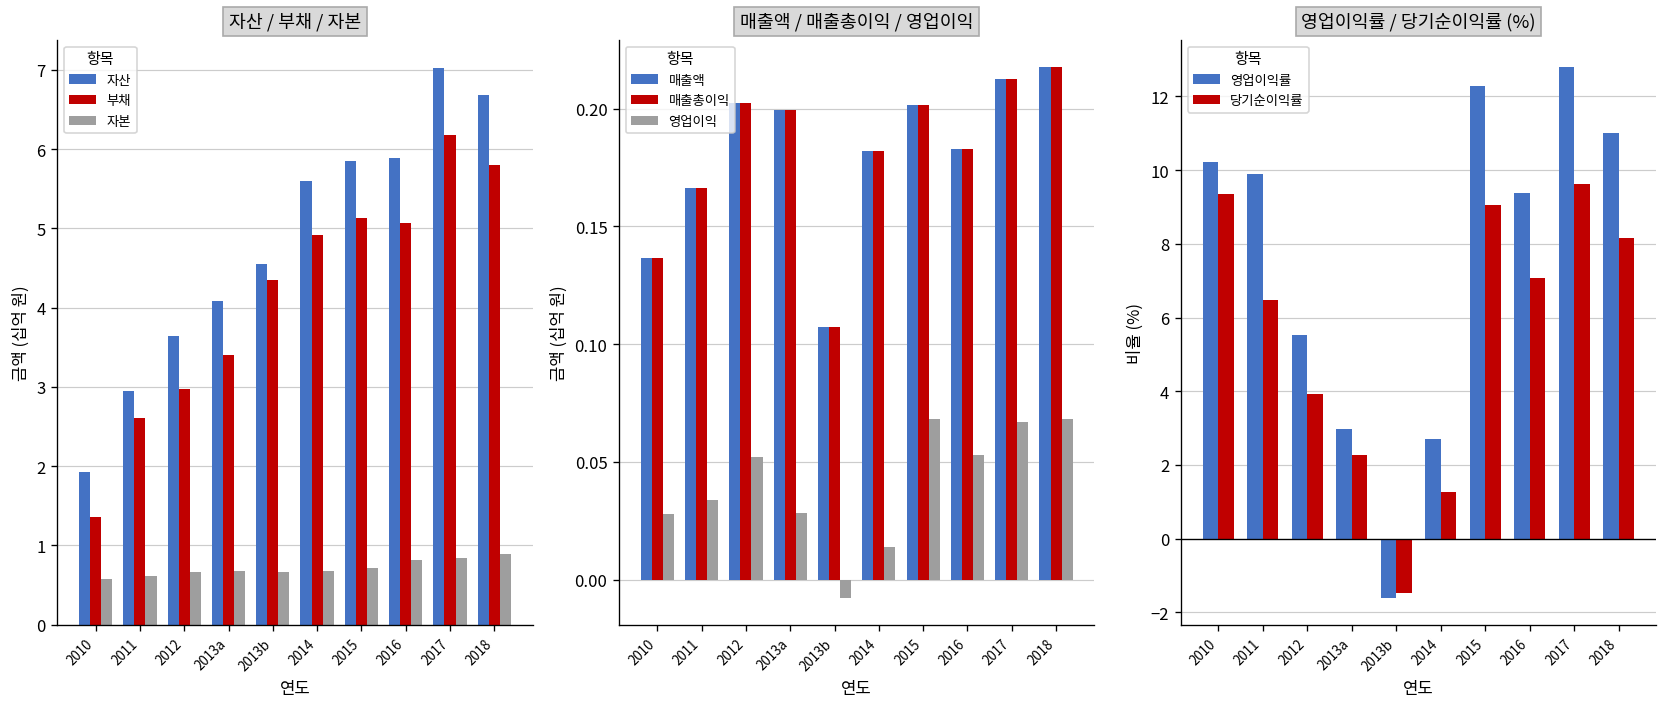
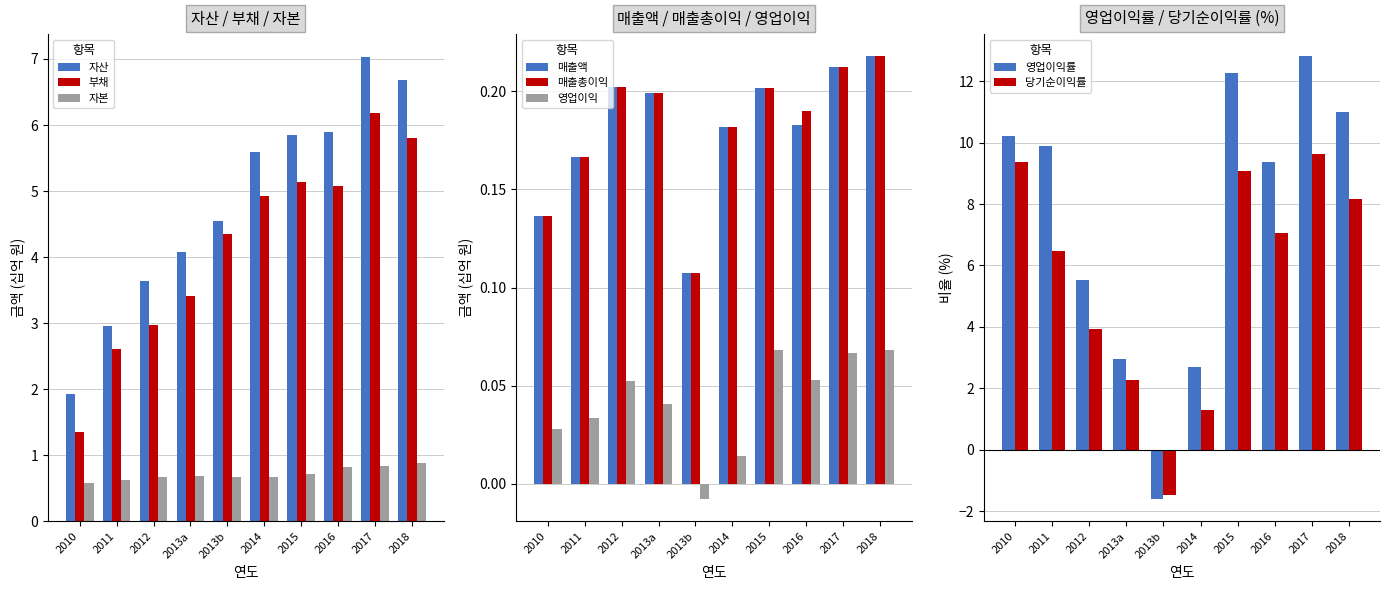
  {
    "자산 / 부채 / 자본": {
      "자산": {
        "2010": 1.9,
        "2011": 3.0,
        "2012": 3.6,
        "2013a": 4.1,
        "2013b": 4.6,
        "2014": 5.6,
        "2015": 5.9,
        "2016": 5.9,
        "2017": 7.0,
        "2018": 6.7
      },
      "부채": {
        "2010": 1.4,
        "2011": 2.6,
        "2012": 3.0,
        "2013a": 3.4,
        "2013b": 4.3,
        "2014": 4.9,
        "2015": 5.1,
        "2016": 5.1,
        "2017": 6.2,
        "2018": 5.8
      },
      "자본": {
        "2010": 0.6,
        "2011": 0.6,
        "2012": 0.7,
        "2013a": 0.7,
        "2013b": 0.7,
        "2014": 0.7,
        "2015": 0.7,
        "2016": 0.8,
        "2017": 0.8,
        "2018": 0.9
      }
    },
    "매출액 / 매출총이익 / 영업이익": {
      "매출액": {
        "2010": 0.136,
        "2011": 0.166,
        "2013a": 0.199,
        "2013b": 0.107,
        "2014": 0.182,
        "2015": 0.202,
        "2016": 0.183,
        "2017": 0.212,
        "2018": 0.218
      },
      "매출총이익": {
        "2010": 0.136,
        "2011": 0.166,
        "2012": 0.202,
        "2013a": 0.199,
        "2013b": 0.107,
        "2014": 0.182,
        "2015": 0.202,
-       "2016": 0.183,
+       "2016": 0.190,
        "2017": 0.212,
        "2018": 0.218
      },
      "영업이익": {
        "2010": 0.028,
        "2011": 0.034,
        "2012": 0.052,
-       "2013a": 0.028,
+       "2013a": 0.041,
        "2013b": -0.008,
        "2014": 0.014,
        "2015": 0.068,
        "2016": 0.053,
        "2017": 0.067,
        "2018": 0.068
      }
    },
    "영업이익률 / 당기순이익률 (%)": {
      "영업이익률": {
        "2010": 10.2,
        "2011": 9.9,
        "2012": 5.5,
        "2013a": 3.0,
        "2013b": -1.6,
        "2014": 2.7,
        "2015": 12.3,
        "2016": 9.4,
        "2017": 12.8,
        "2018": 11.0
      },
      "당기순이익률": {
        "2010": 9.4,
        "2011": 6.5,
        "2012": 3.9,
        "2013a": 2.3,
        "2013b": -1.5,
        "2014": 1.3,
        "2015": 9.1,
        "2016": 7.1,
        "2017": 9.6,
        "2018": 8.2
      }
    }
  }
